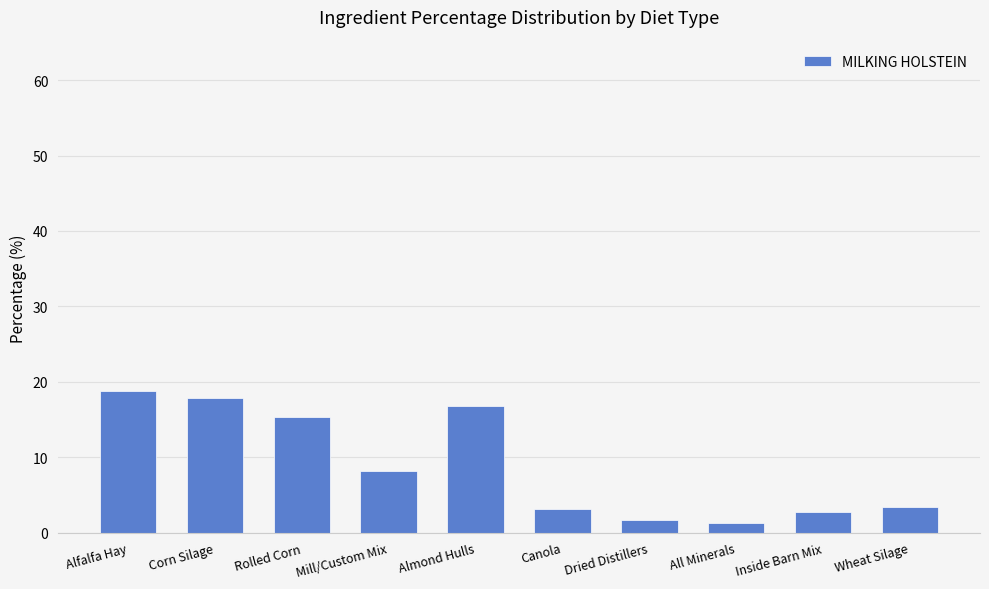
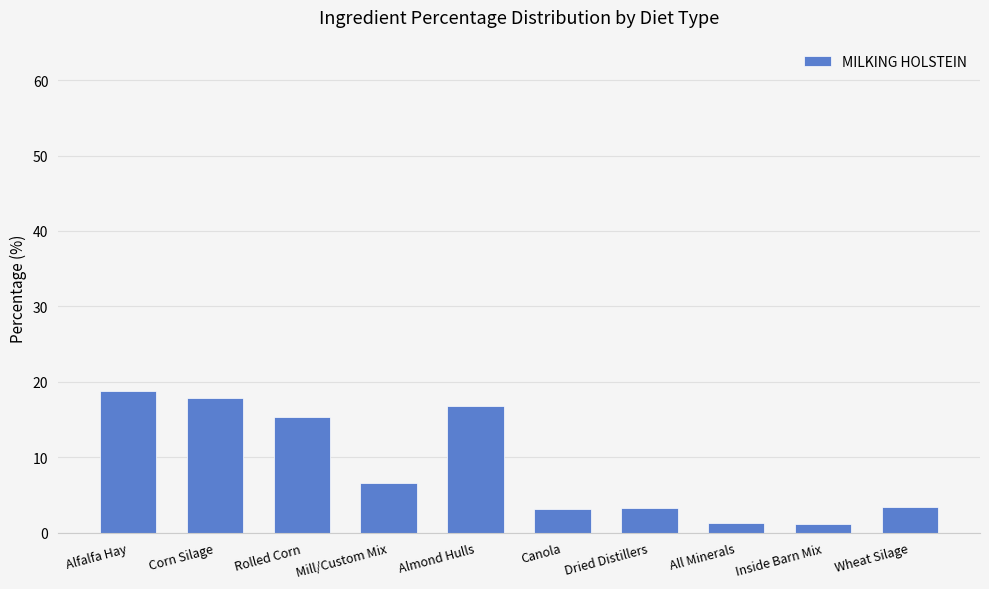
  {
    "Alfalfa Hay": 19,
    "Corn Silage": 18,
    "Rolled Corn": 15,
-   "Mill/Custom Mix": 8,
+   "Mill/Custom Mix": 7,
    "Almond Hulls": 17,
    "Canola": 3,
-   "Dried Distillers": 2,
+   "Dried Distillers": 3,
    "All Minerals": 1,
-   "Inside Barn Mix": 3,
+   "Inside Barn Mix": 1,
    "Wheat Silage": 3
  }
